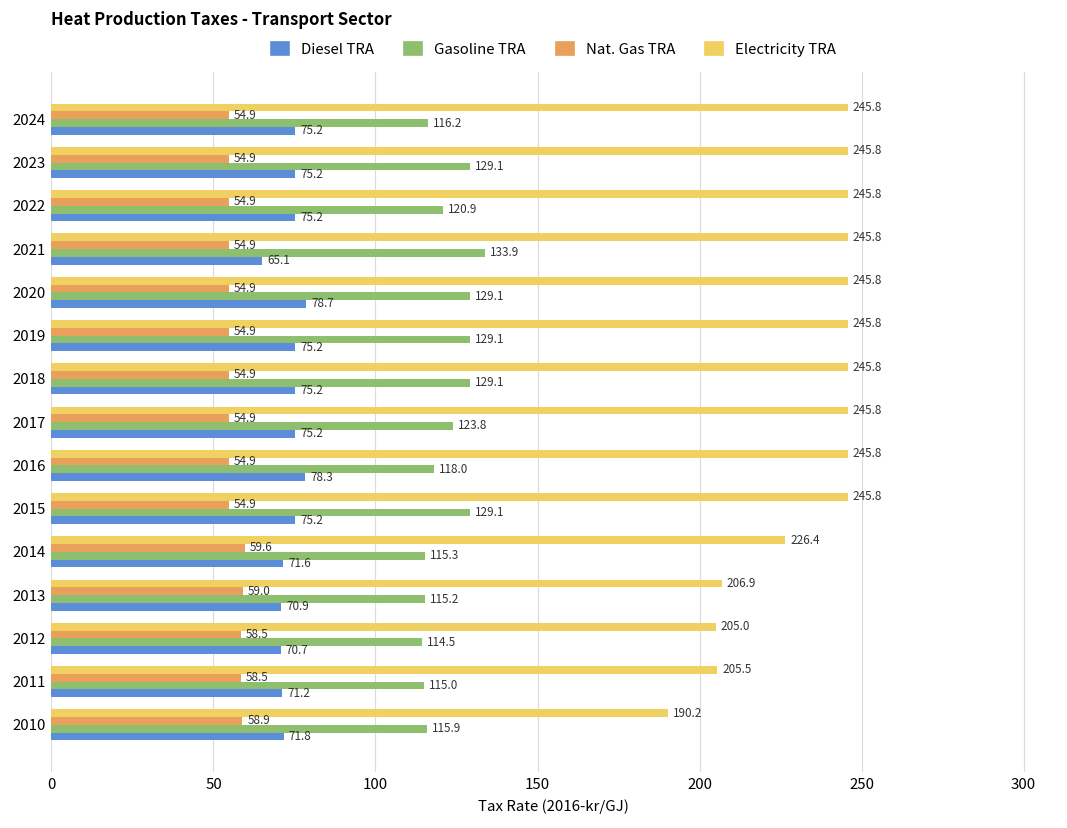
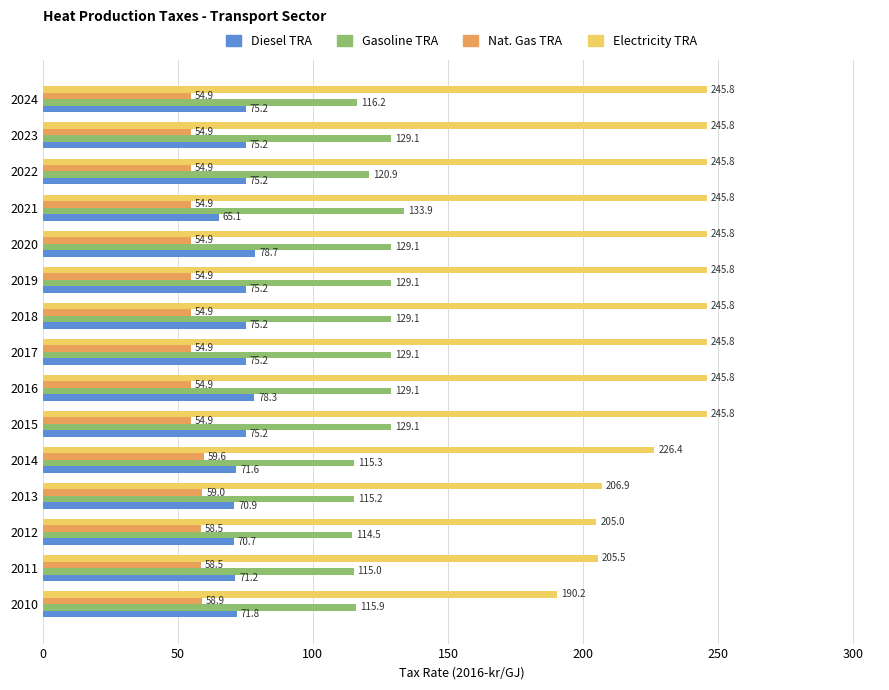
  {
    "Diesel TRA": {
      "2024": 75.2,
      "2023": 75.2,
      "2022": 75.2,
      "2021": 65.1,
      "2020": 78.7,
      "2019": 75.2,
      "2018": 75.2,
      "2017": 75.2,
      "2016": 78.3,
      "2015": 75.2,
      "2014": 71.6,
      "2013": 70.9,
      "2012": 70.7,
      "2011": 71.2,
      "2010": 71.8
    },
    "Gasoline TRA": {
      "2024": 116.2,
      "2023": 129.1,
      "2022": 120.9,
      "2021": 133.9,
      "2020": 129.1,
      "2019": 129.1,
      "2018": 129.1,
-     "2017": 123.8,
-     "2016": 118.0,
+     "2017": 129.1,
+     "2016": 129.1,
      "2015": 129.1,
      "2014": 115.3,
      "2013": 115.2,
      "2012": 114.5,
      "2011": 115.0,
      "2010": 115.9
    }
  }
